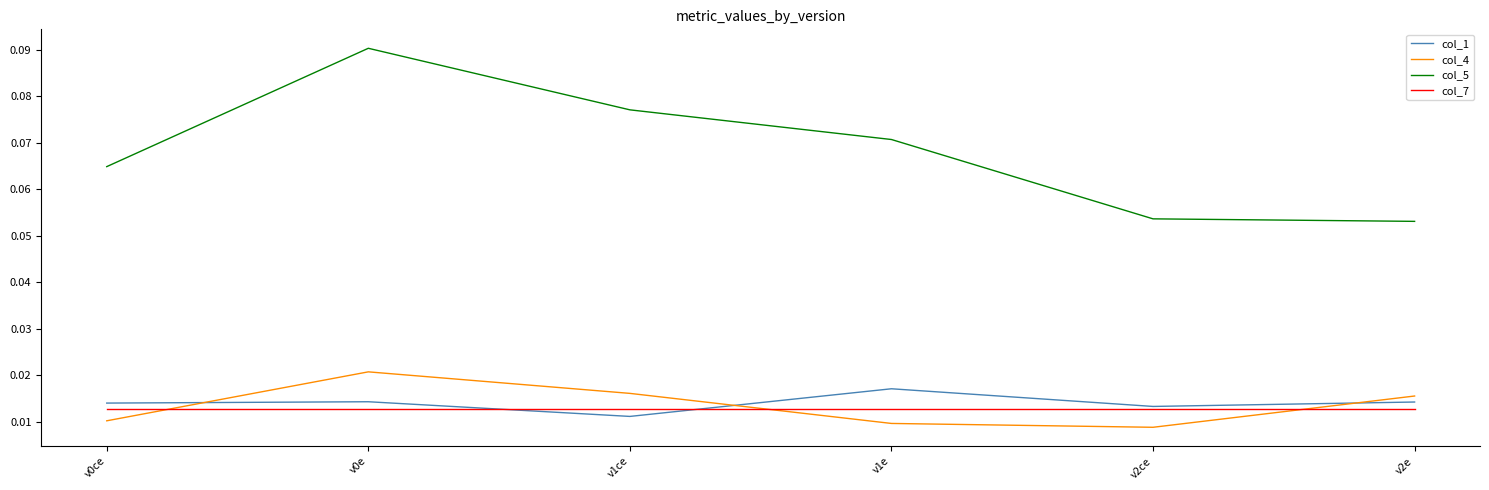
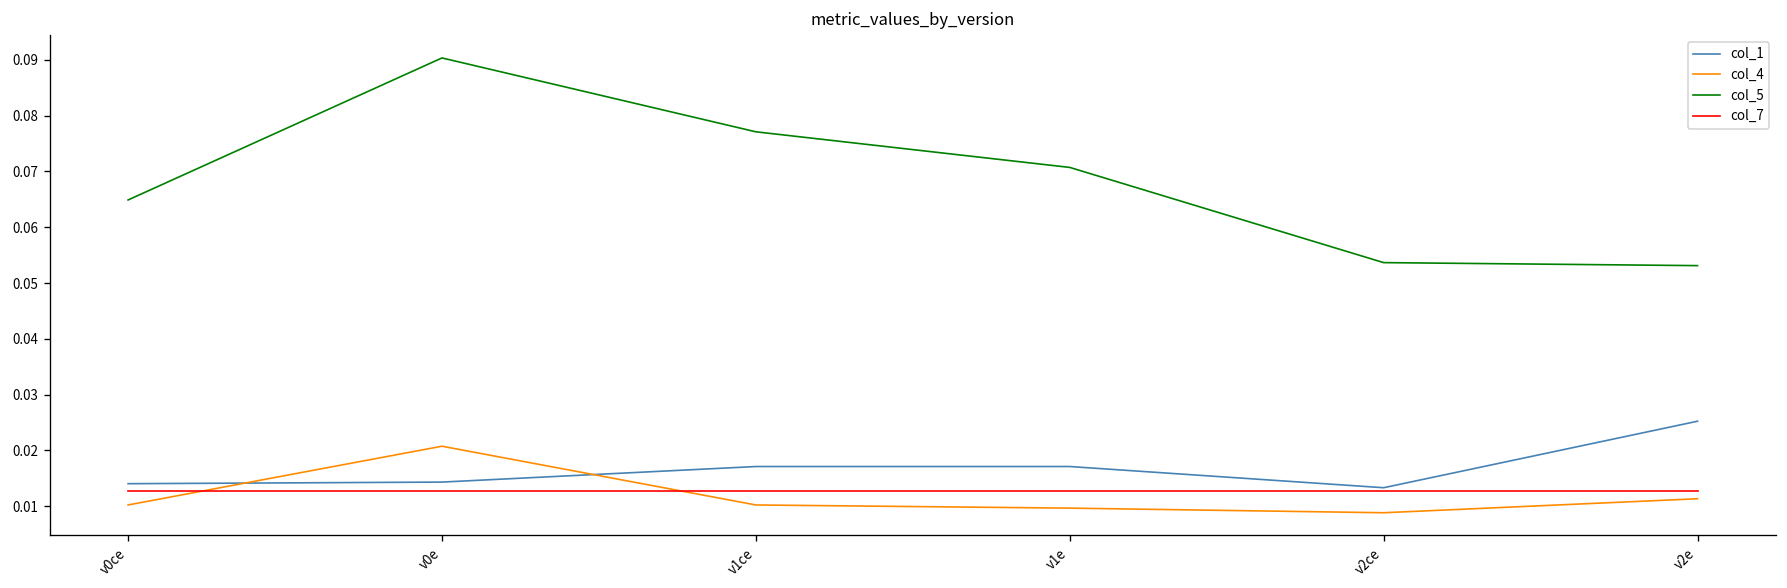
  {
    "col_1": {
      "v0ce": 0.014,
      "v0e": 0.014,
-     "v1ce": 0.011,
+     "v1ce": 0.017,
      "v1e": 0.017,
      "v2ce": 0.013,
-     "v2e": 0.014
+     "v2e": 0.025
    },
    "col_4": {
      "v0ce": 0.010,
      "v0e": 0.021,
-     "v1ce": 0.016,
+     "v1ce": 0.010,
      "v1e": 0.010,
      "v2ce": 0.009,
-     "v2e": 0.016
+     "v2e": 0.011
    },
    "col_5": {
      "v0ce": 0.065,
      "v0e": 0.090,
      "v1ce": 0.077,
      "v1e": 0.071,
      "v2ce": 0.054,
      "v2e": 0.053
    },
    "col_7": {
      "v0ce": 0.013,
      "v0e": 0.013,
      "v1ce": 0.013,
      "v1e": 0.013,
      "v2ce": 0.013,
      "v2e": 0.013
    }
  }
